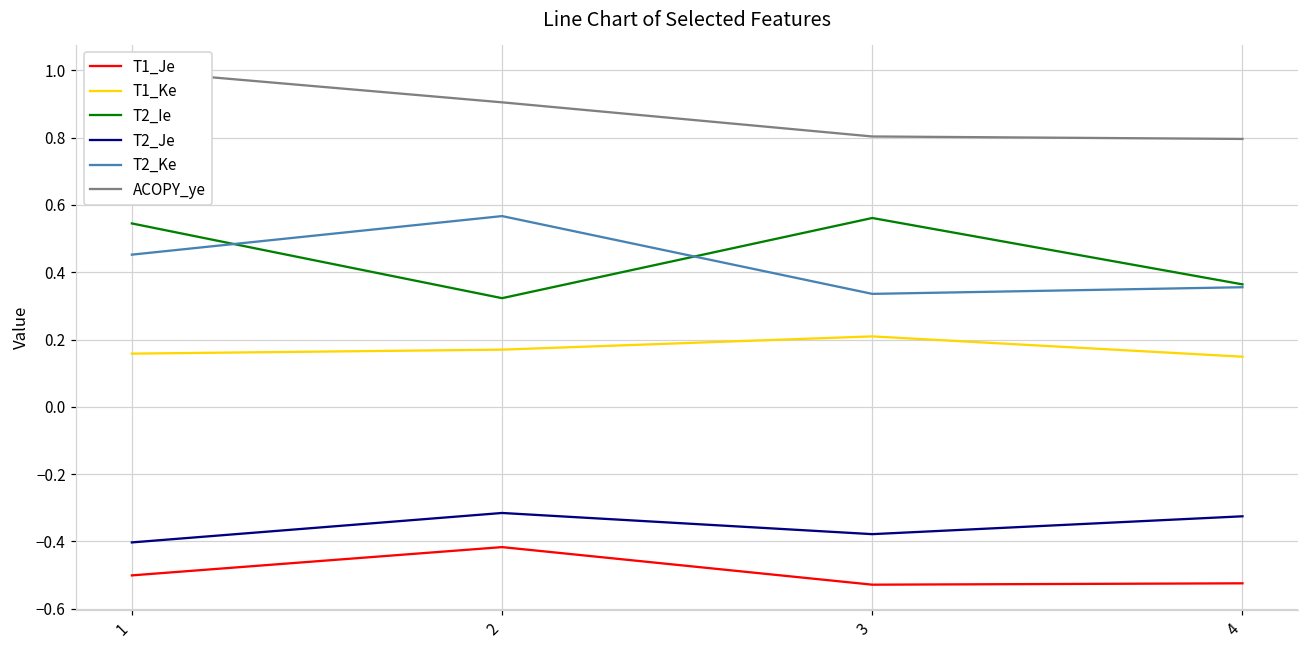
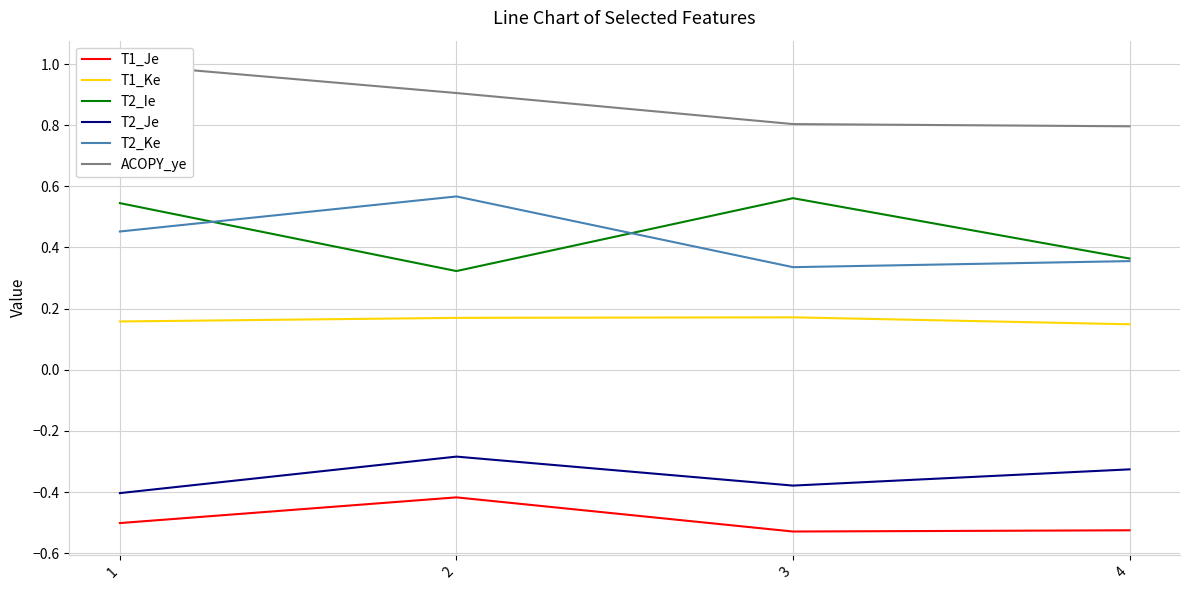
  {
    "T1_Je": {
      "1": -0.50,
      "2": -0.42,
      "3": -0.53,
      "4": -0.52
    },
    "T1_Ke": {
      "1": 0.16,
      "2": 0.17,
-     "3": 0.21,
+     "3": 0.17,
      "4": 0.15
    },
    "T2_Ie": {
      "1": 0.55,
      "2": 0.32,
      "3": 0.56,
      "4": 0.36
    },
    "T2_Je": {
      "1": -0.40,
-     "2": -0.32,
+     "2": -0.28,
      "3": -0.38,
      "4": -0.33
    },
    "T2_Ke": {
      "1": 0.45,
      "2": 0.57,
      "3": 0.34,
      "4": 0.36
    },
    "ACOPY_ye": {
      "2": 0.91,
      "3": 0.80,
      "4": 0.80
    }
  }
